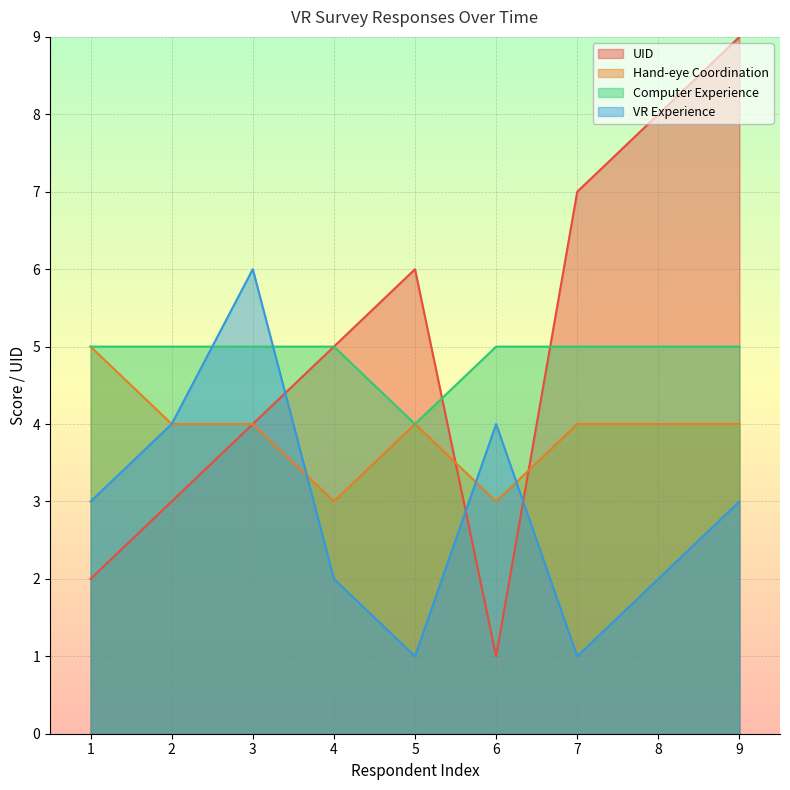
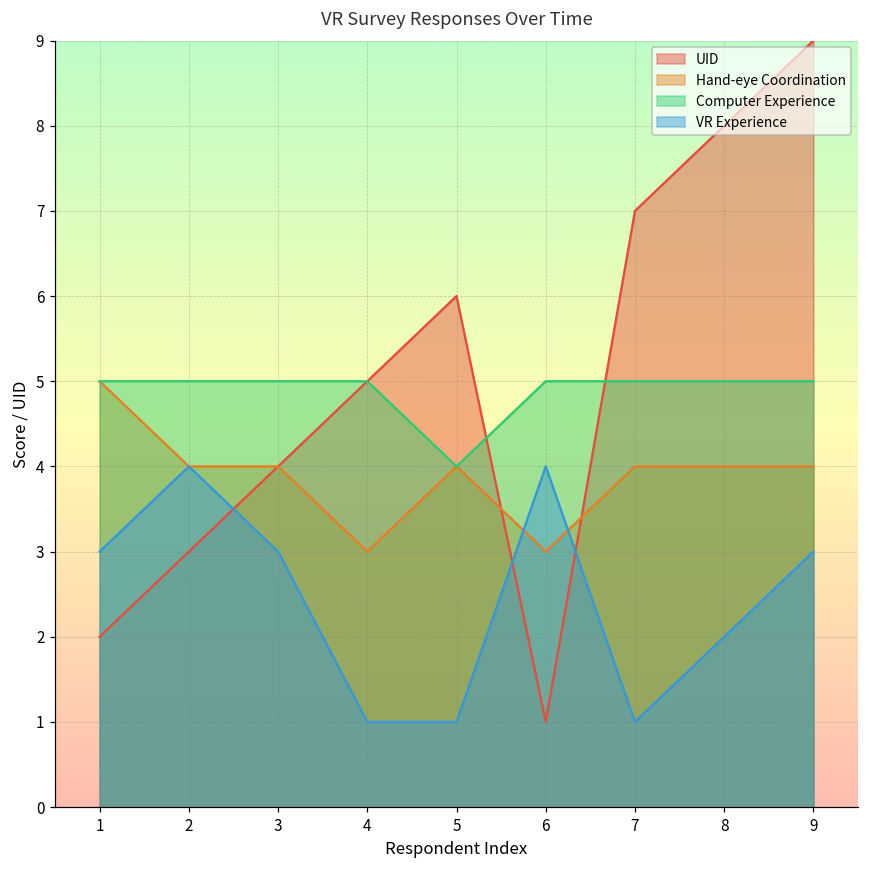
  {
    "Computer Experience": {
      "2": 5,
      "3": 5,
      "6": 5,
      "7": 5,
      "8": 5,
      "9": 5
    },
    "VR Experience": {
      "1": 3,
-     "3": 6,
-     "4": 2,
+     "3": 3,
+     "4": 1,
      "5": 1,
      "6": 4,
      "7": 1,
      "8": 2,
      "9": 3
    }
  }
